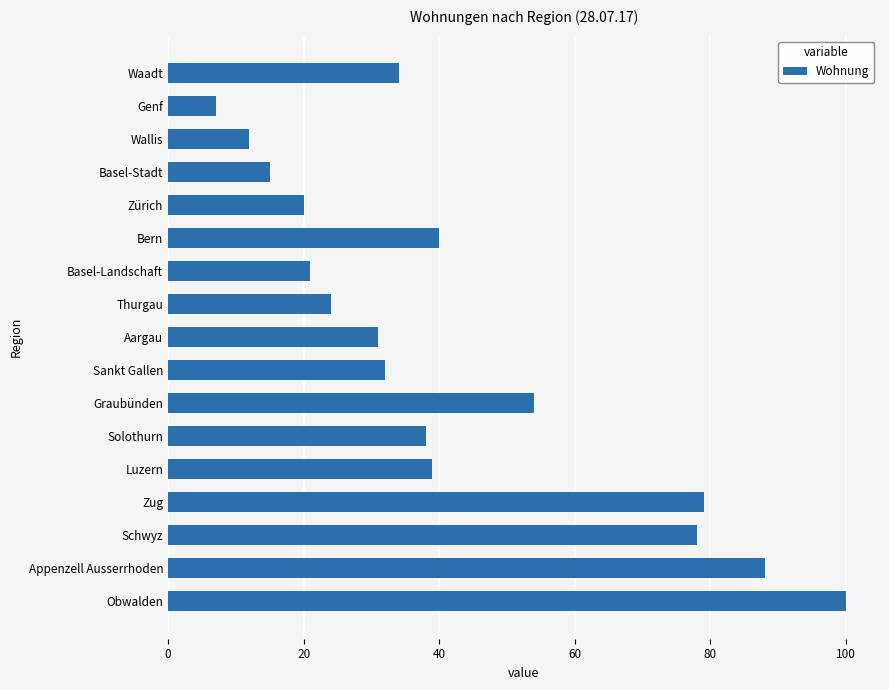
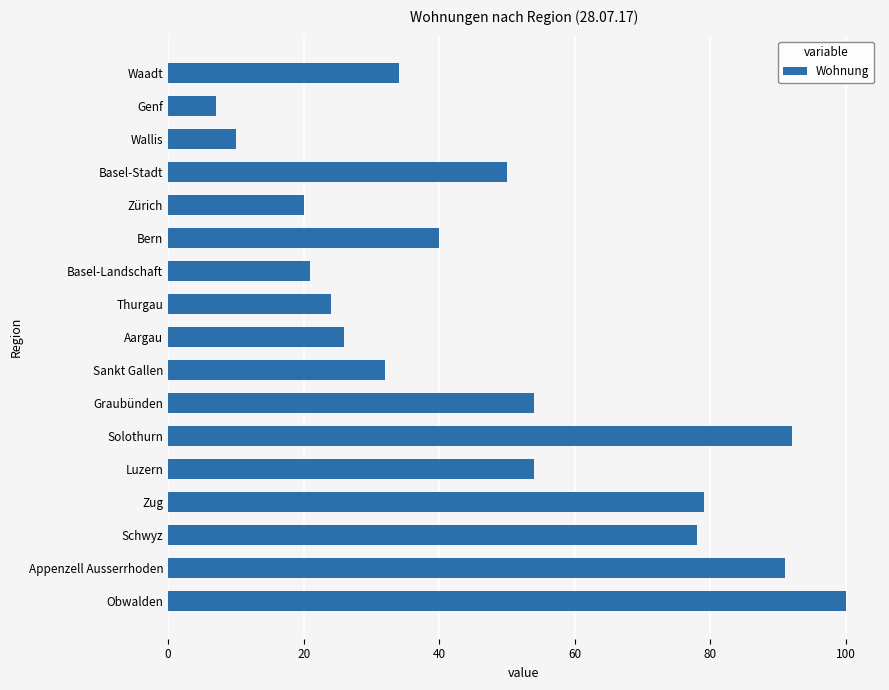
  {
    "Waadt": 34,
    "Genf": 7,
-   "Wallis": 12,
-   "Basel-Stadt": 15,
+   "Wallis": 10,
+   "Basel-Stadt": 50,
    "Zürich": 20,
    "Bern": 40,
    "Basel-Landschaft": 21,
    "Thurgau": 24,
-   "Aargau": 31,
+   "Aargau": 26,
    "Sankt Gallen": 32,
    "Graubünden": 54,
-   "Solothurn": 38,
-   "Luzern": 39,
+   "Solothurn": 92,
+   "Luzern": 54,
    "Zug": 79,
    "Schwyz": 78,
-   "Appenzell Ausserrhoden": 88,
+   "Appenzell Ausserrhoden": 91,
    "Obwalden": 100
  }
